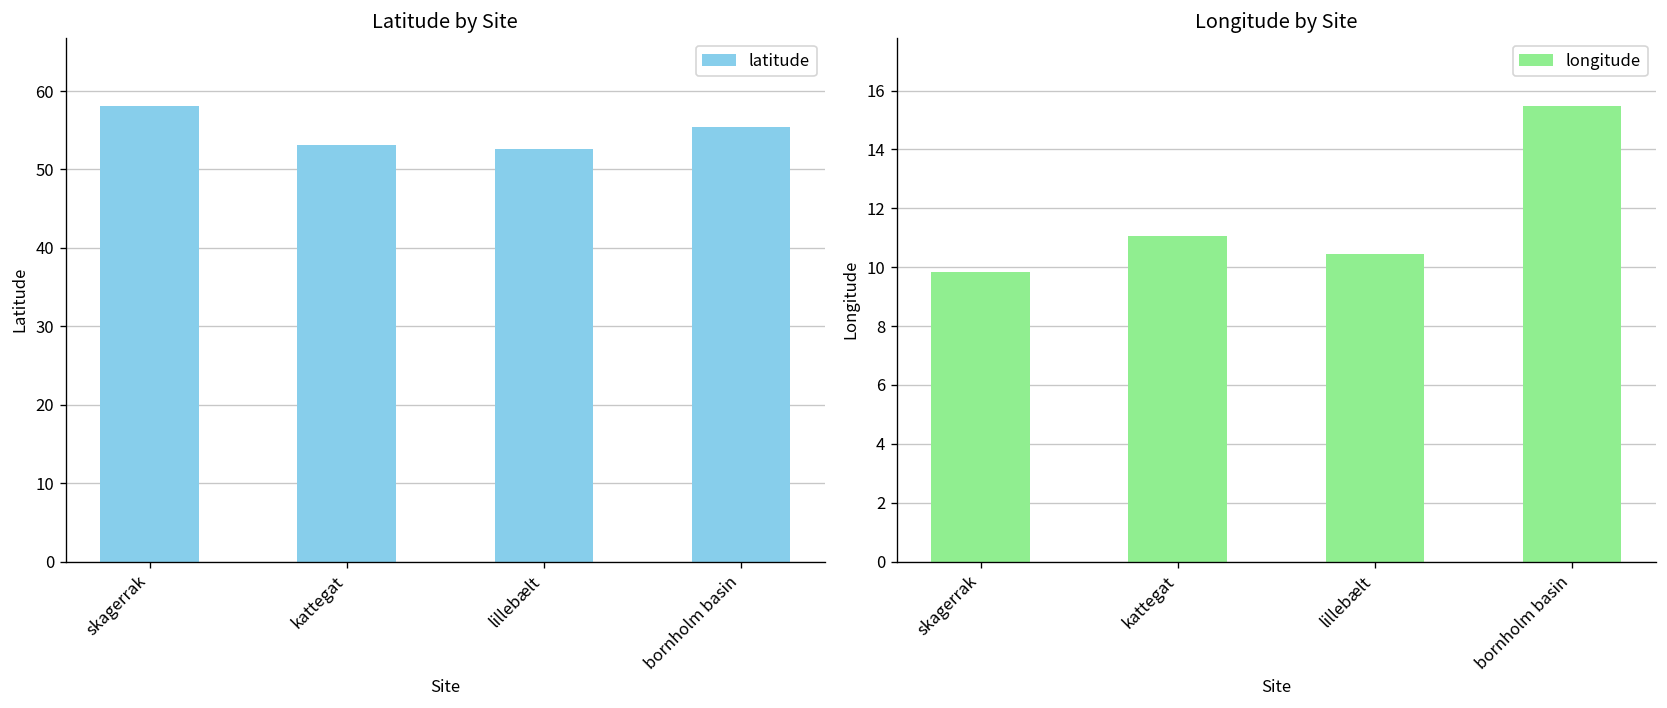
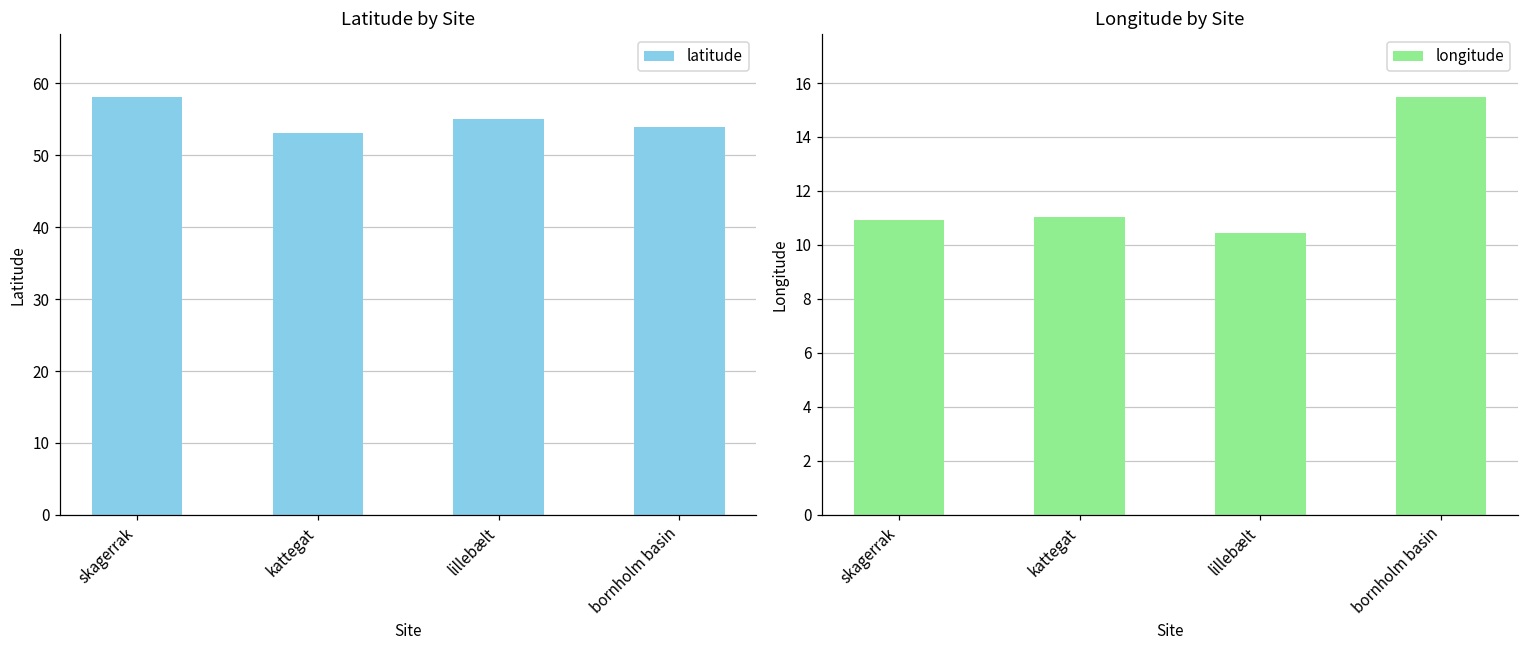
  {
    "Latitude by Site": {
      "skagerrak": 58,
      "kattegat": 53,
-     "lillebælt": 53,
-     "bornholm basin": 55
+     "lillebælt": 55,
+     "bornholm basin": 54
    },
    "Longitude by Site": {
-     "skagerrak": 9.8,
+     "skagerrak": 10.9,
      "kattegat": 11.1,
      "lillebælt": 10.4,
      "bornholm basin": 15.5
    }
  }
